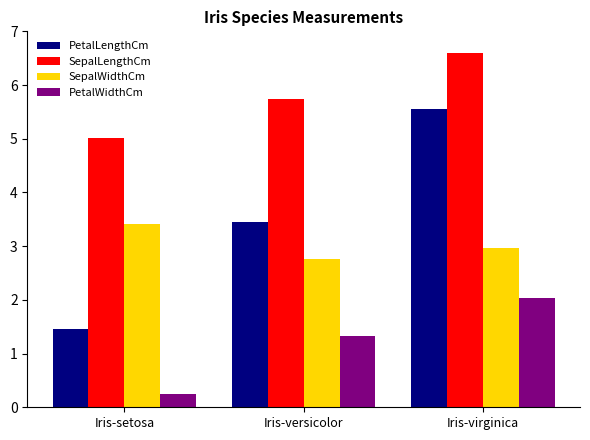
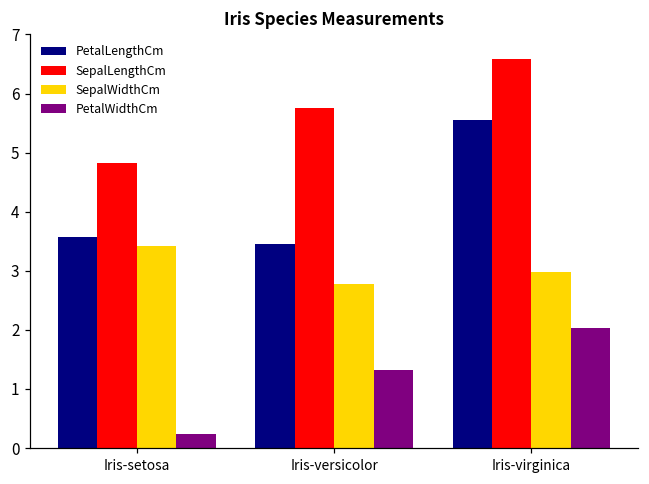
  {
    "PetalLengthCm": {
-     "Iris-setosa": 1.5,
+     "Iris-setosa": 3.6,
      "Iris-versicolor": 3.5,
      "Iris-virginica": 5.6
    },
    "SepalLengthCm": {
-     "Iris-setosa": 5.0,
+     "Iris-setosa": 4.8,
      "Iris-versicolor": 5.7,
      "Iris-virginica": 6.6
    },
    "SepalWidthCm": {
      "Iris-setosa": 3.4,
      "Iris-versicolor": 2.8,
      "Iris-virginica": 3.0
    },
    "PetalWidthCm": {
      "Iris-setosa": 0.2,
      "Iris-versicolor": 1.3,
      "Iris-virginica": 2.0
    }
  }
